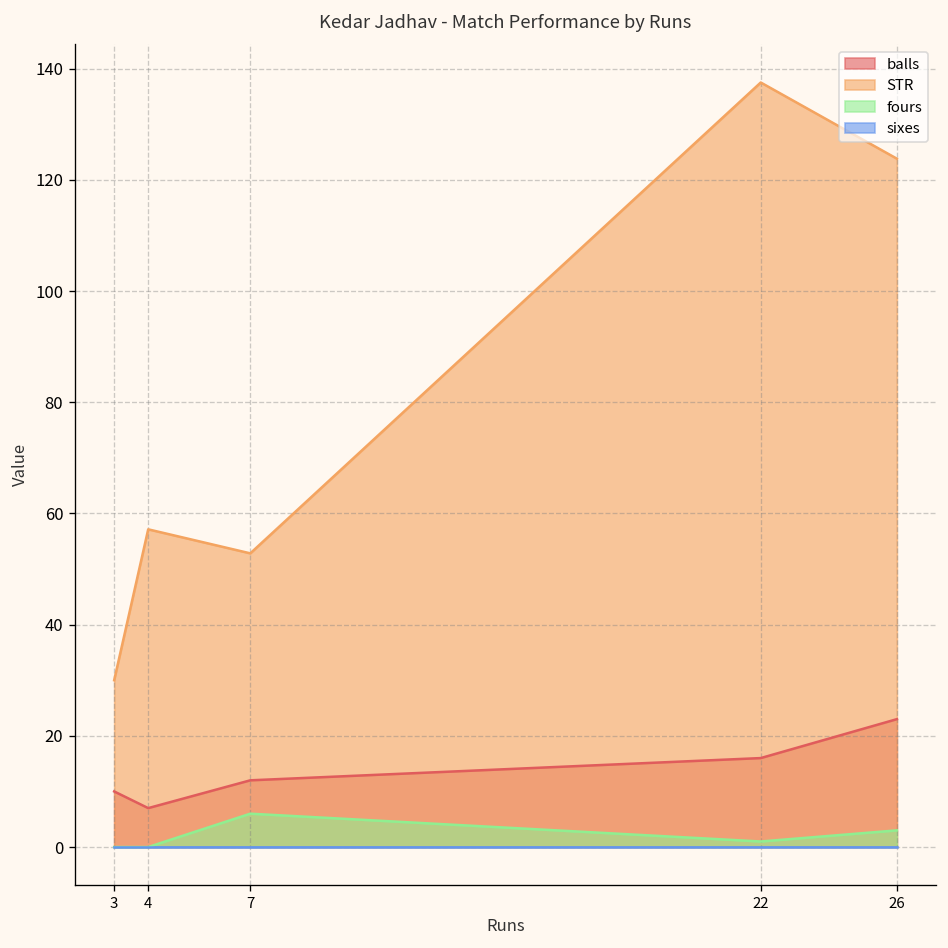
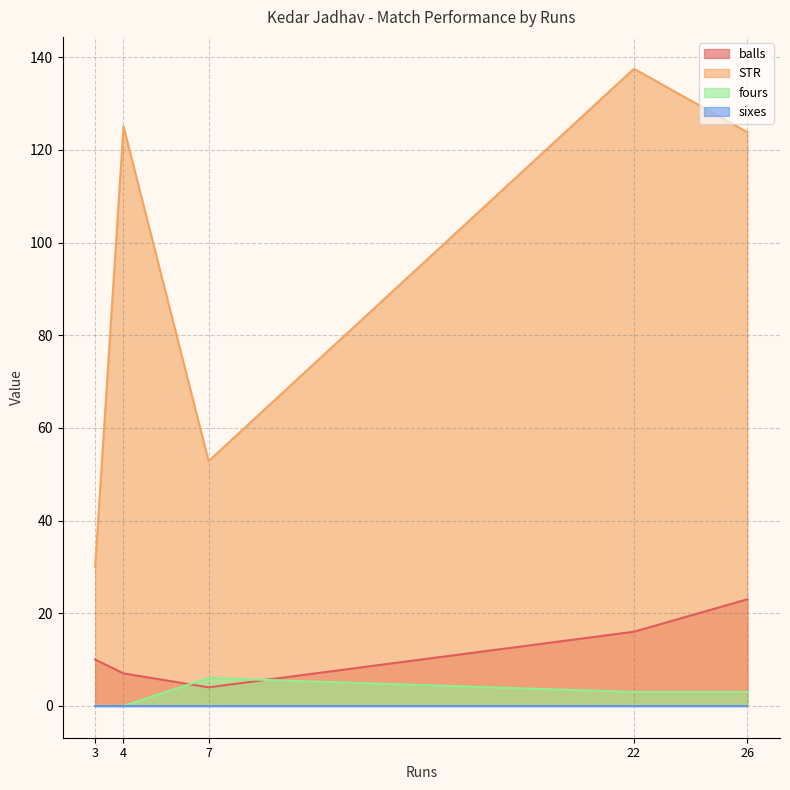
  {
    "balls": {
      "3": 10,
      "4": 7,
-     "7": 12,
+     "7": 4,
      "22": 16,
      "26": 23
    },
    "STR": {
      "3": 30,
-     "4": 57,
+     "4": 125,
      "7": 53,
      "22": 138,
      "26": 124
    },
    "fours": {
      "7": 6,
-     "22": 1,
+     "22": 3,
      "26": 3
    },
    "sixes": {
      "7": 0,
      "22": 0,
      "26": 0
    }
  }
